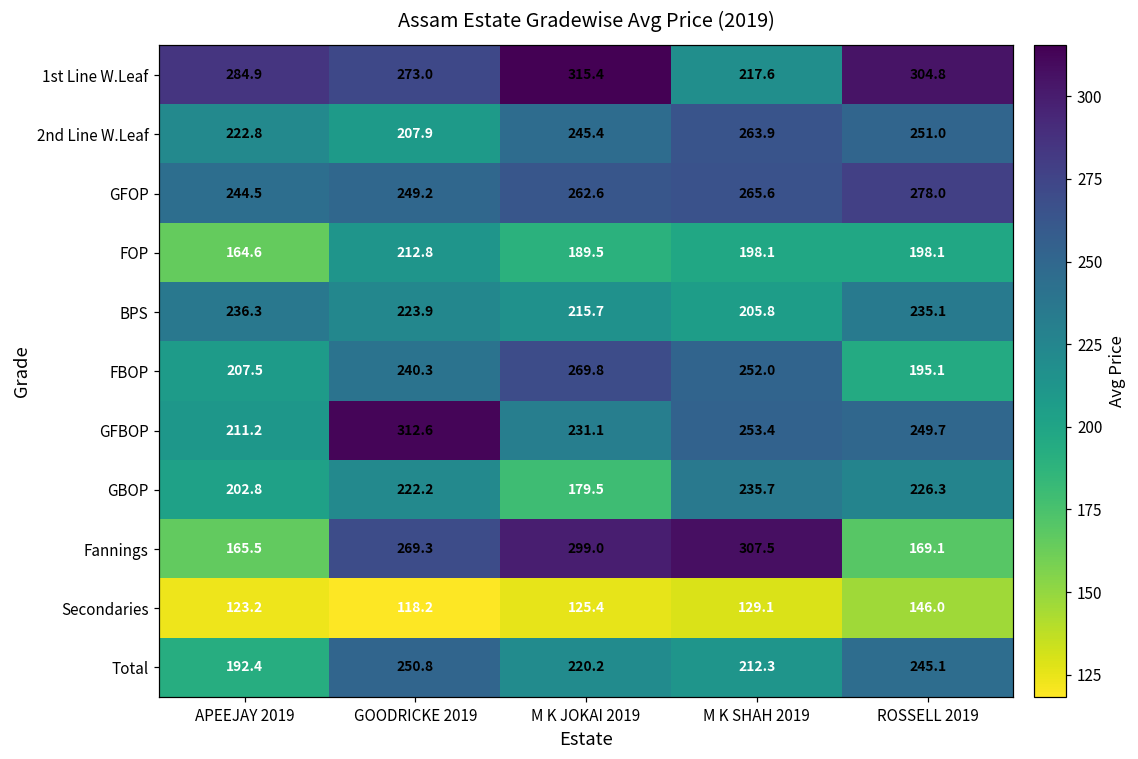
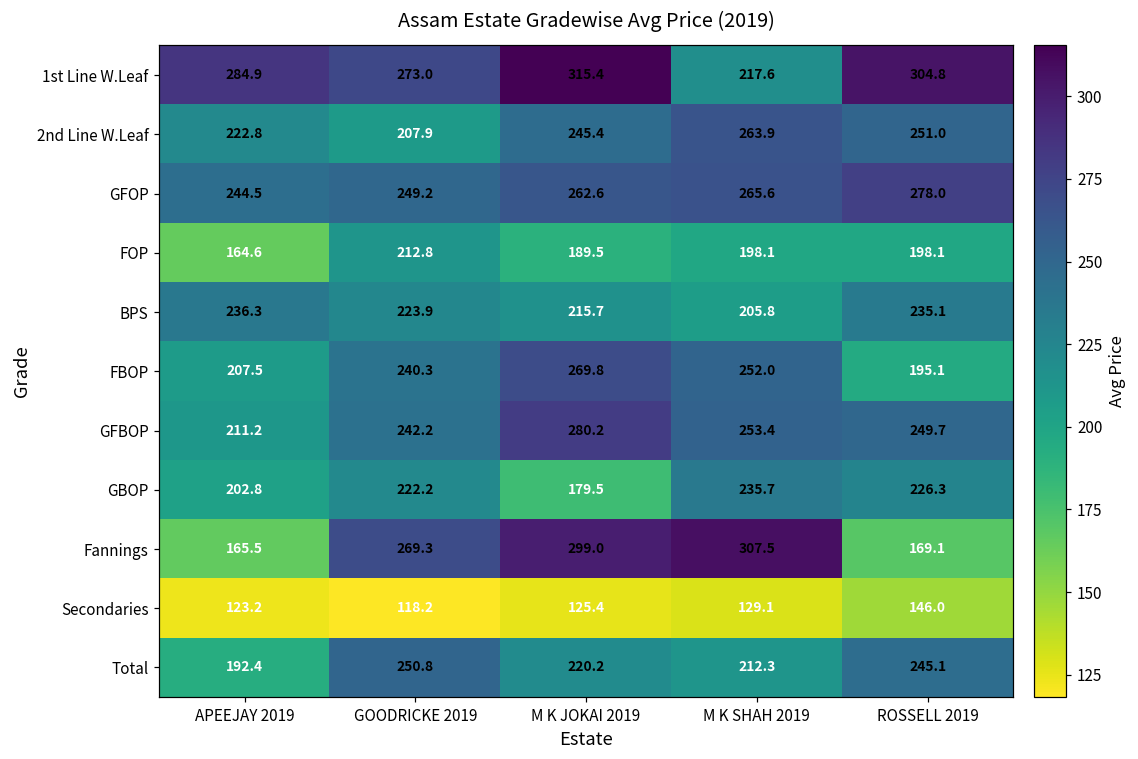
  {
    "1st Line W.Leaf": {
      "APEEJAY 2019": 284.9,
      "GOODRICKE 2019": 273.0,
      "M K JOKAI 2019": 315.4,
      "M K SHAH 2019": 217.6,
      "ROSSELL 2019": 304.8
    },
    "2nd Line W.Leaf": {
      "APEEJAY 2019": 222.8,
      "GOODRICKE 2019": 207.9,
      "M K JOKAI 2019": 245.4,
      "M K SHAH 2019": 263.9,
      "ROSSELL 2019": 251.0
    },
    "GFOP": {
      "APEEJAY 2019": 244.5,
      "GOODRICKE 2019": 249.2,
      "M K JOKAI 2019": 262.6,
      "M K SHAH 2019": 265.6,
      "ROSSELL 2019": 278.0
    },
    "FOP": {
      "APEEJAY 2019": 164.6,
      "GOODRICKE 2019": 212.8,
      "M K JOKAI 2019": 189.5,
      "M K SHAH 2019": 198.1,
      "ROSSELL 2019": 198.1
    },
    "BPS": {
      "APEEJAY 2019": 236.3,
      "GOODRICKE 2019": 223.9,
      "M K JOKAI 2019": 215.7,
      "M K SHAH 2019": 205.8,
      "ROSSELL 2019": 235.1
    },
    "FBOP": {
      "APEEJAY 2019": 207.5,
      "GOODRICKE 2019": 240.3,
      "M K JOKAI 2019": 269.8,
      "M K SHAH 2019": 252.0,
      "ROSSELL 2019": 195.1
    },
    "GFBOP": {
      "APEEJAY 2019": 211.2,
-     "GOODRICKE 2019": 312.6,
-     "M K JOKAI 2019": 231.1,
+     "GOODRICKE 2019": 242.2,
+     "M K JOKAI 2019": 280.2,
      "M K SHAH 2019": 253.4,
      "ROSSELL 2019": 249.7
    },
    "GBOP": {
      "APEEJAY 2019": 202.8,
      "GOODRICKE 2019": 222.2,
      "M K JOKAI 2019": 179.5,
      "M K SHAH 2019": 235.7,
      "ROSSELL 2019": 226.3
    },
    "Fannings": {
      "APEEJAY 2019": 165.5,
      "GOODRICKE 2019": 269.3,
      "M K JOKAI 2019": 299.0,
      "M K SHAH 2019": 307.5,
      "ROSSELL 2019": 169.1
    },
    "Secondaries": {
      "APEEJAY 2019": 123.2,
      "GOODRICKE 2019": 118.2,
      "M K JOKAI 2019": 125.4,
      "M K SHAH 2019": 129.1,
      "ROSSELL 2019": 146.0
    },
    "Total": {
      "APEEJAY 2019": 192.4,
      "GOODRICKE 2019": 250.8,
      "M K JOKAI 2019": 220.2,
      "M K SHAH 2019": 212.3,
      "ROSSELL 2019": 245.1
    }
  }
